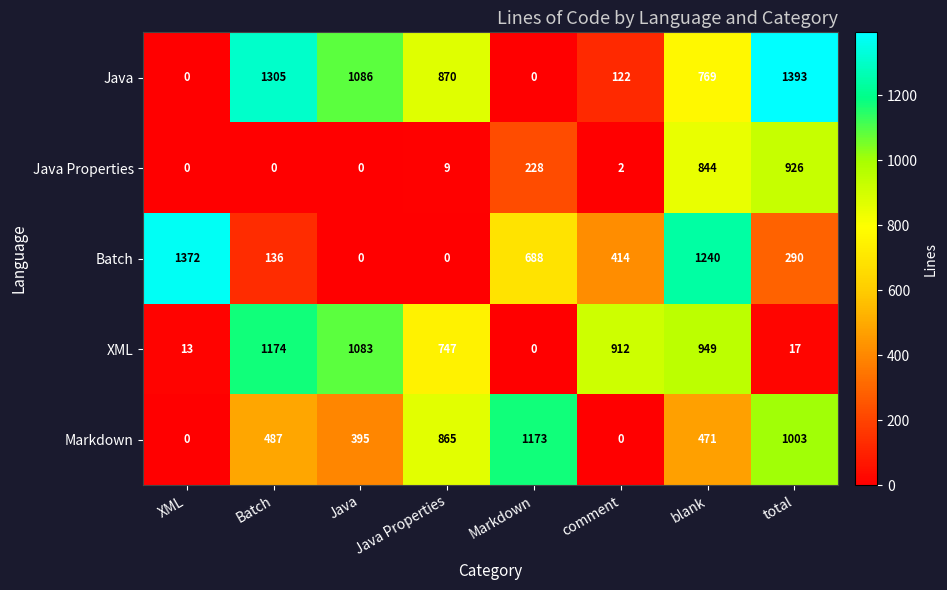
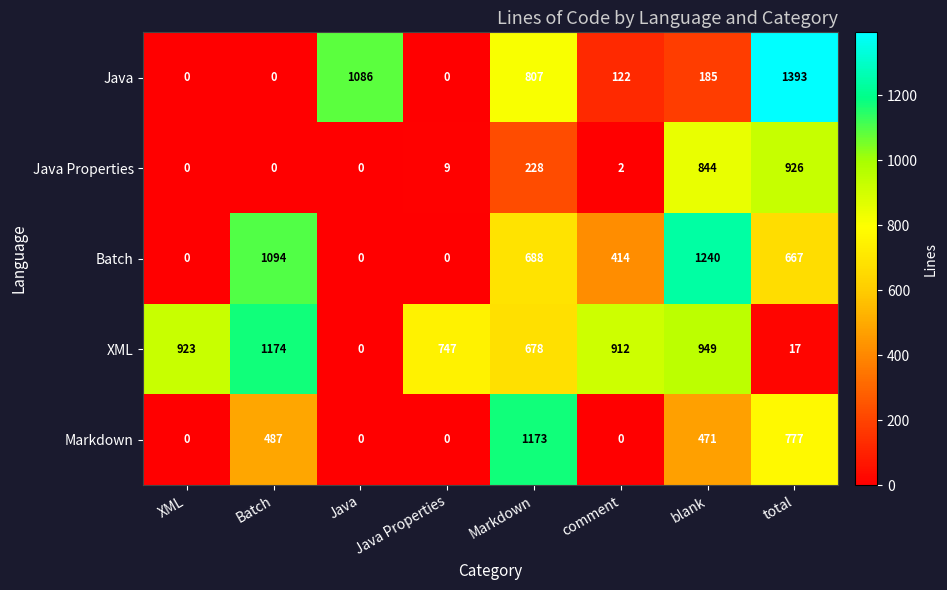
  {
    "Java": {
      "XML": 0,
-     "Batch": 1305,
+     "Batch": 0,
      "Java": 1086,
-     "Java Properties": 870,
-     "Markdown": 0,
+     "Java Properties": 0,
+     "Markdown": 807,
      "comment": 122,
-     "blank": 769,
+     "blank": 185,
      "total": 1393
    },
    "Java Properties": {
      "XML": 0,
      "Batch": 0,
      "Java": 0,
      "Java Properties": 9,
      "Markdown": 228,
      "comment": 2,
      "blank": 844,
      "total": 926
    },
    "Batch": {
-     "XML": 1372,
-     "Batch": 136,
+     "XML": 0,
+     "Batch": 1094,
      "Java": 0,
      "Java Properties": 0,
      "Markdown": 688,
      "comment": 414,
      "blank": 1240,
-     "total": 290
+     "total": 667
    },
    "XML": {
-     "XML": 13,
+     "XML": 923,
      "Batch": 1174,
-     "Java": 1083,
+     "Java": 0,
      "Java Properties": 747,
-     "Markdown": 0,
+     "Markdown": 678,
      "comment": 912,
      "blank": 949,
      "total": 17
    },
    "Markdown": {
      "XML": 0,
      "Batch": 487,
-     "Java": 395,
-     "Java Properties": 865,
+     "Java": 0,
+     "Java Properties": 0,
      "Markdown": 1173,
      "comment": 0,
      "blank": 471,
-     "total": 1003
+     "total": 777
    }
  }
